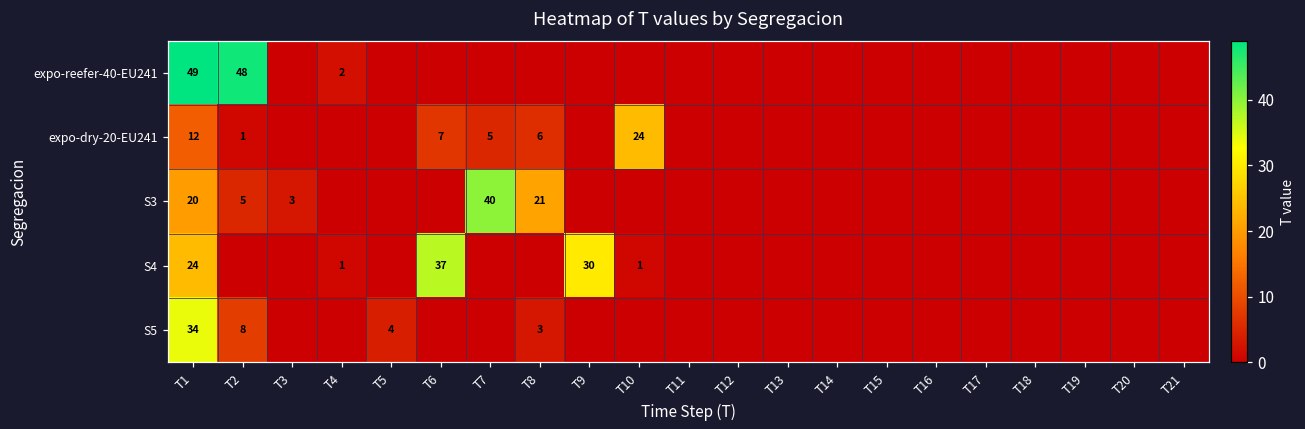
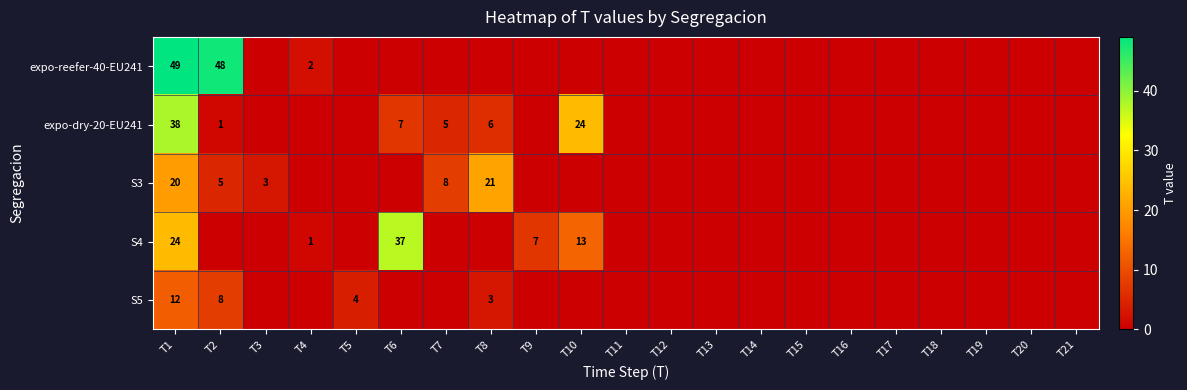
  {
    "expo-reefer-40-EU241": {
      "T1": 49,
      "T2": 48,
      "T4": 2
    },
    "expo-dry-20-EU241": {
-     "T1": 12,
+     "T1": 38,
      "T2": 1,
      "T6": 7,
      "T7": 5,
      "T8": 6,
      "T10": 24
    },
    "S3": {
      "T1": 20,
      "T2": 5,
      "T3": 3,
-     "T7": 40,
+     "T7": 8,
      "T8": 21
    },
    "S4": {
      "T1": 24,
      "T4": 1,
      "T6": 37,
-     "T9": 30,
-     "T10": 1
+     "T9": 7,
+     "T10": 13
    },
    "S5": {
-     "T1": 34,
+     "T1": 12,
      "T2": 8,
      "T5": 4,
      "T8": 3
    }
  }
